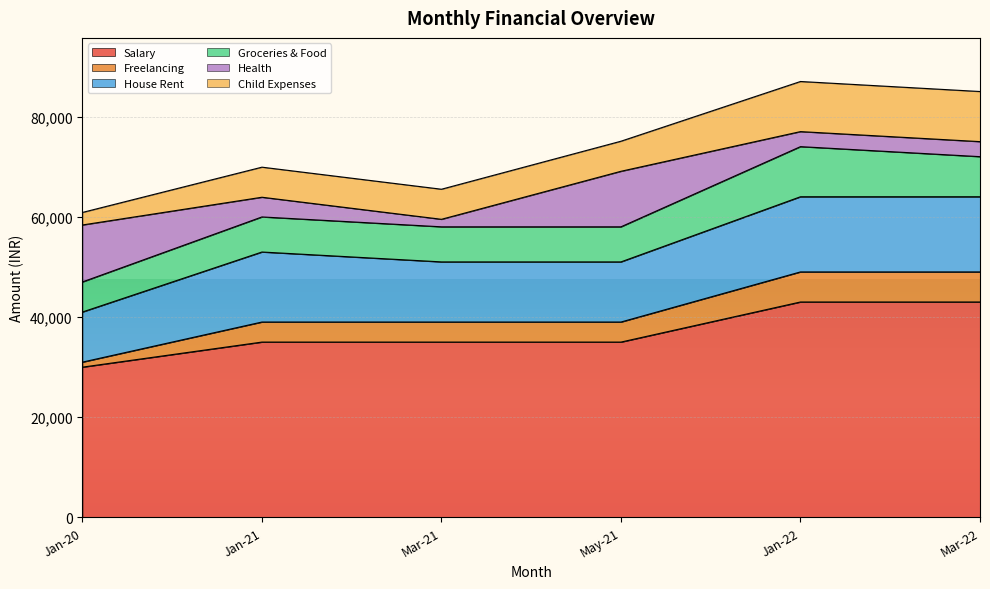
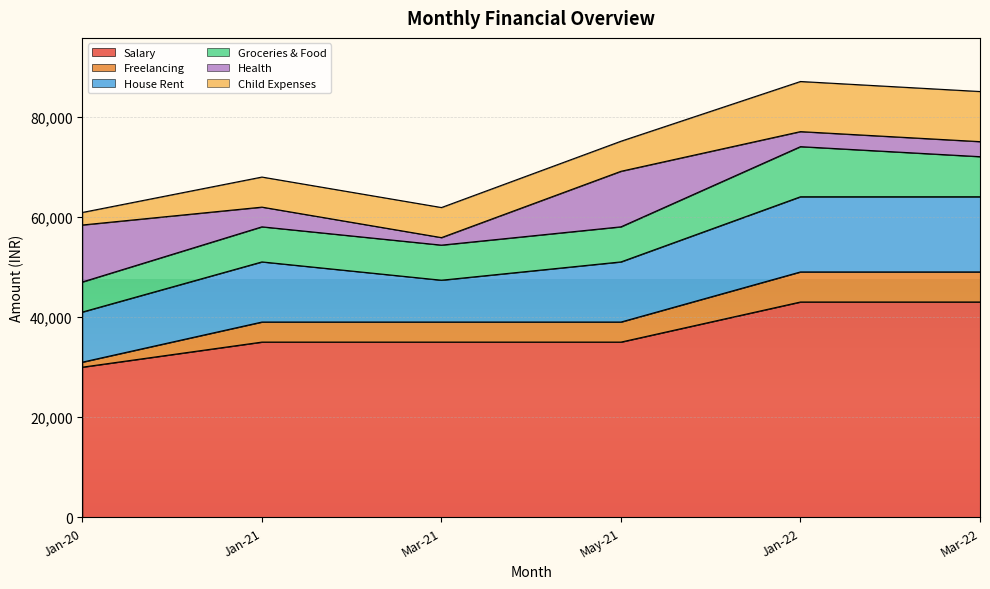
  {
    "House Rent": {
      "Jan-20": "10,000",
-     "Jan-21": "14,000",
-     "Mar-21": "12,000",
+     "Jan-21": "12,000",
+     "Mar-21": "8,000",
      "May-21": "12,000",
      "Jan-22": "15,000",
      "Mar-22": "15,000"
    },
    "Groceries & Food": {
      "Jan-20": "6,000",
      "Jan-21": "7,000",
      "Mar-21": "7,000",
      "May-21": "7,000",
      "Jan-22": "10,000",
      "Mar-22": "8,000"
    },
    "Health": {
      "Jan-20": "11,000",
      "Jan-21": "4,000",
      "Mar-21": "2,000",
      "May-21": "11,000",
      "Jan-22": "3,000",
      "Mar-22": "3,000"
    }
  }
